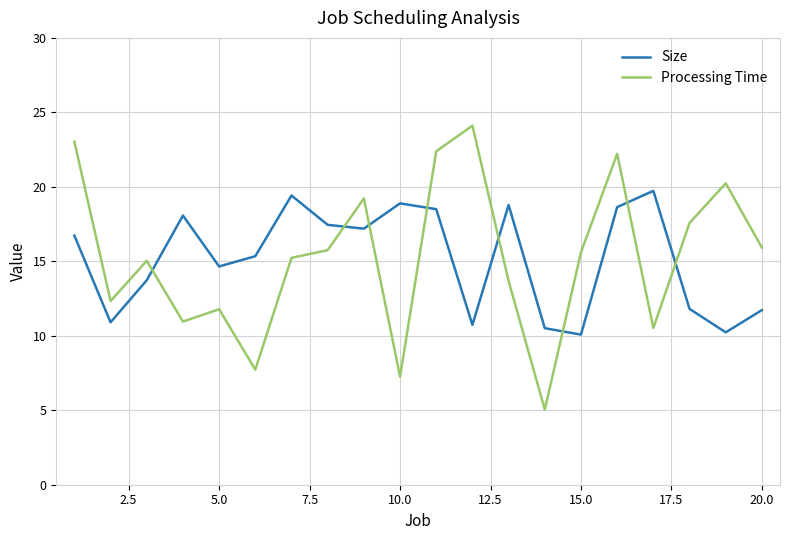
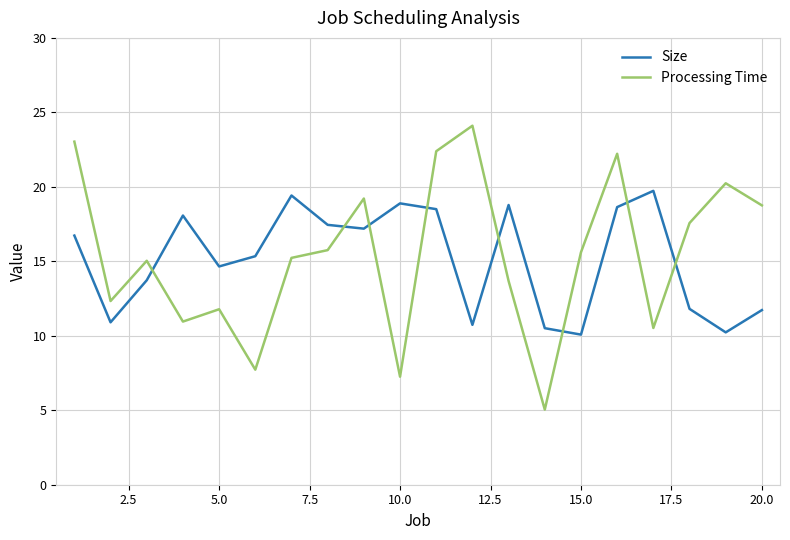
  {
    "Size": {
      "5.0": 14.7,
      "10.0": 18.9,
      "15.0": 10.1,
      "20.0": 11.7
    },
    "Processing Time": {
      "5.0": 11.8,
      "10.0": 7.3,
      "15.0": 15.6,
-     "20.0": 15.9
+     "20.0": 18.8
    }
  }
